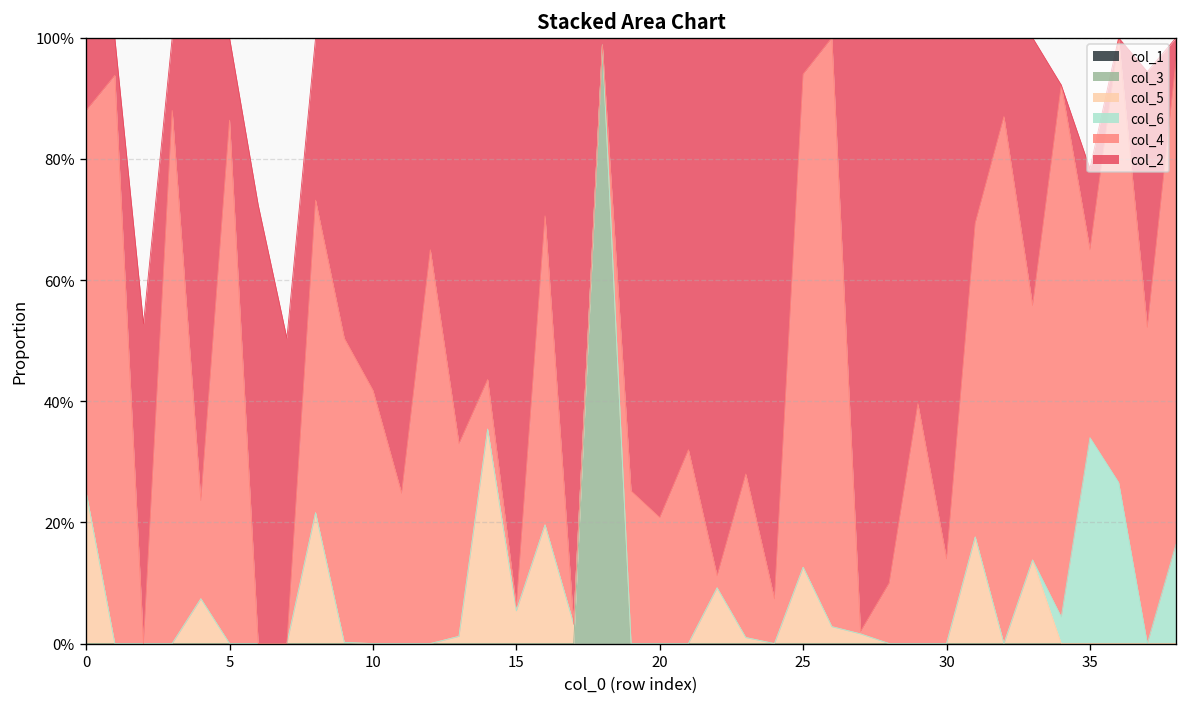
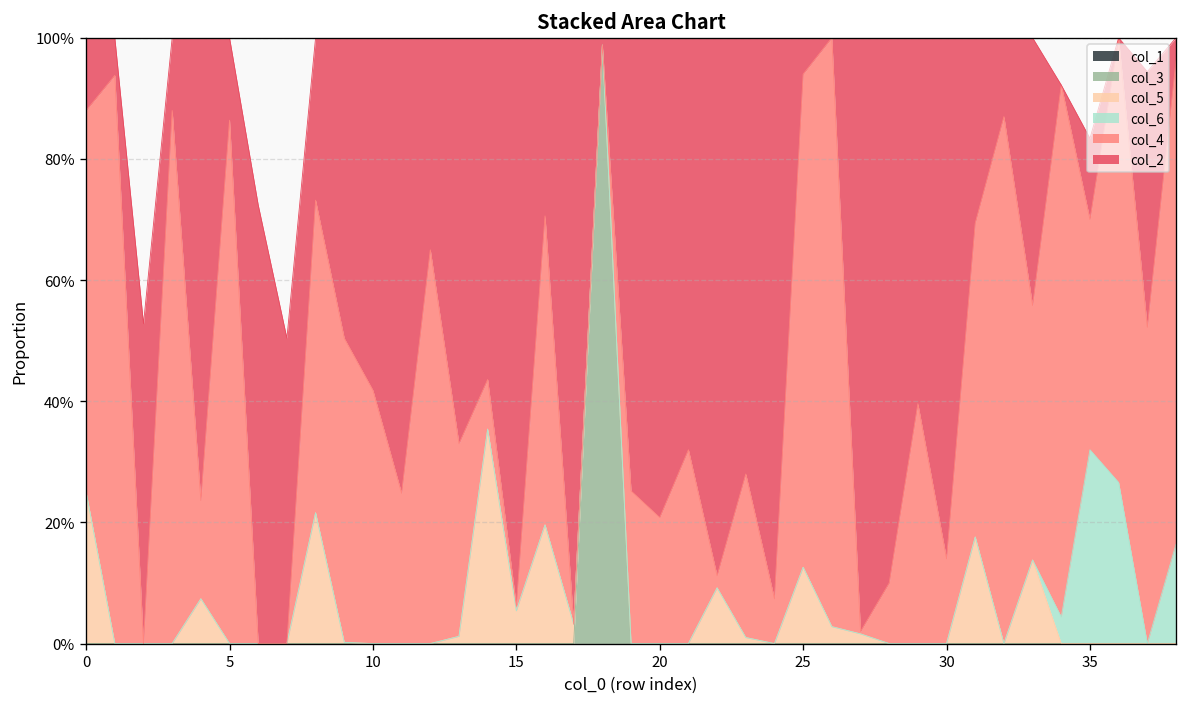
  {
    "col_6": {
-     "35": "34%"
+     "35": "32%"
    },
    "col_4": {
      "0": "63%",
      "5": "86%",
      "10": "42%",
      "15": "1%",
      "20": "21%",
      "25": "81%",
      "30": "14%",
-     "35": "31%"
+     "35": "38%"
    },
    "col_2": {
      "0": "12%",
      "5": "14%",
      "10": "58%",
      "15": "94%",
      "20": "79%",
      "25": "6%",
      "30": "86%"
    }
  }
